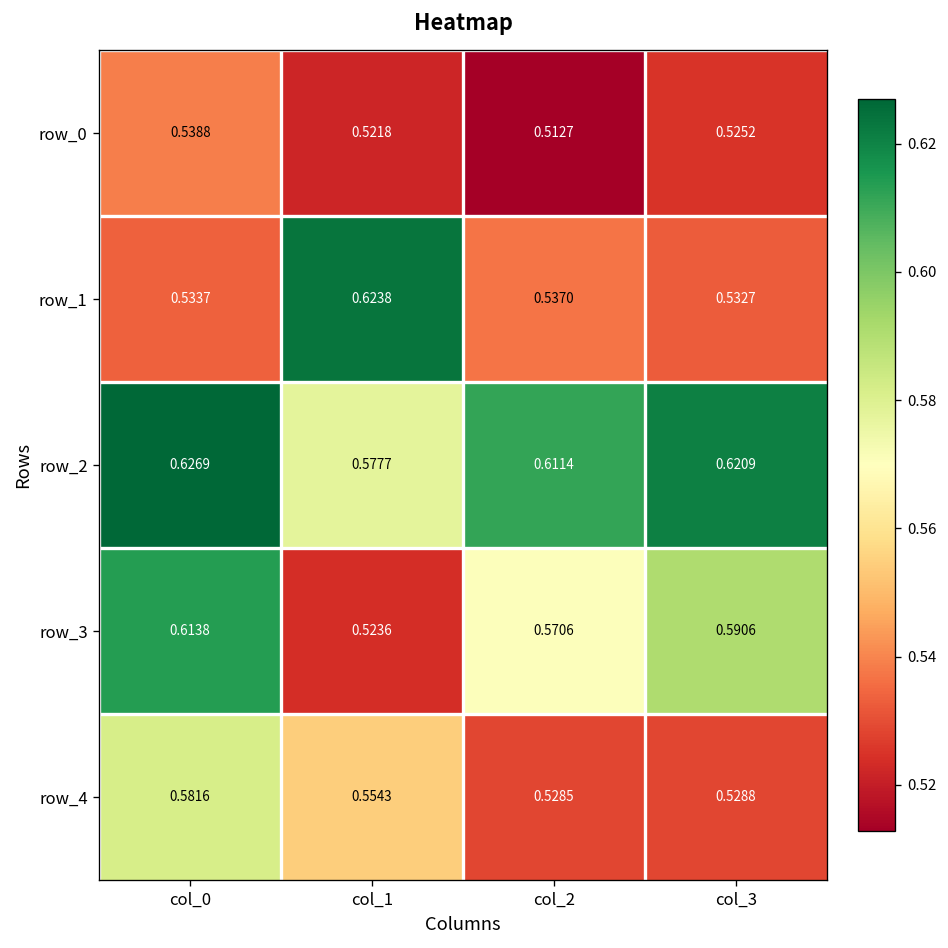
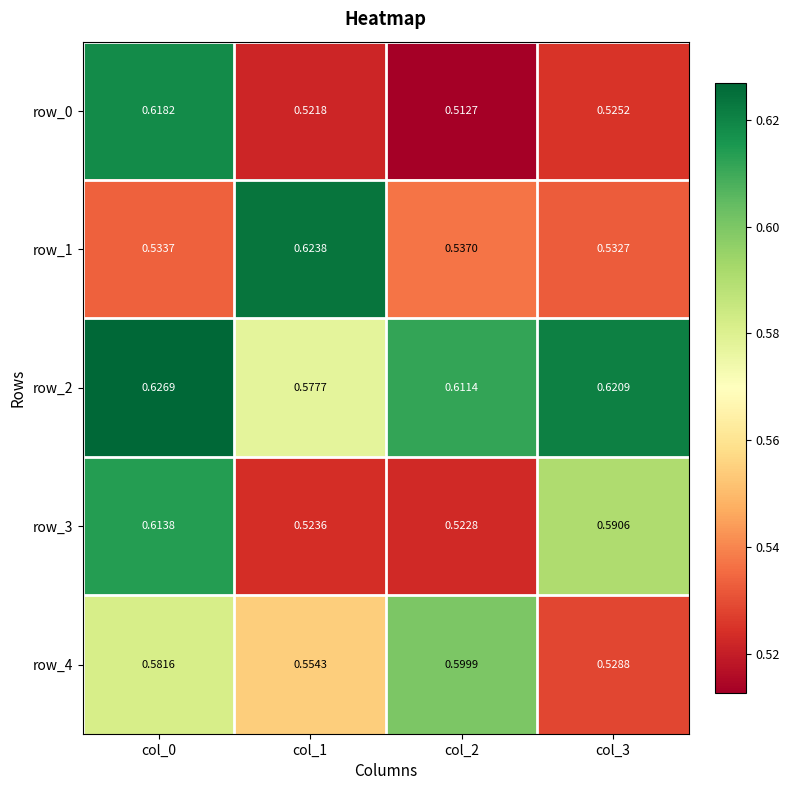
  {
    "row_0": {
-     "col_0": 0.5388,
+     "col_0": 0.6182,
      "col_1": 0.5218,
      "col_2": 0.5127,
      "col_3": 0.5252
    },
    "row_1": {
      "col_0": 0.5337,
      "col_1": 0.6238,
      "col_2": 0.5370,
      "col_3": 0.5327
    },
    "row_2": {
      "col_0": 0.6269,
      "col_1": 0.5777,
      "col_2": 0.6114,
      "col_3": 0.6209
    },
    "row_3": {
      "col_0": 0.6138,
      "col_1": 0.5236,
-     "col_2": 0.5706,
+     "col_2": 0.5228,
      "col_3": 0.5906
    },
    "row_4": {
      "col_0": 0.5816,
      "col_1": 0.5543,
-     "col_2": 0.5285,
+     "col_2": 0.5999,
      "col_3": 0.5288
    }
  }
